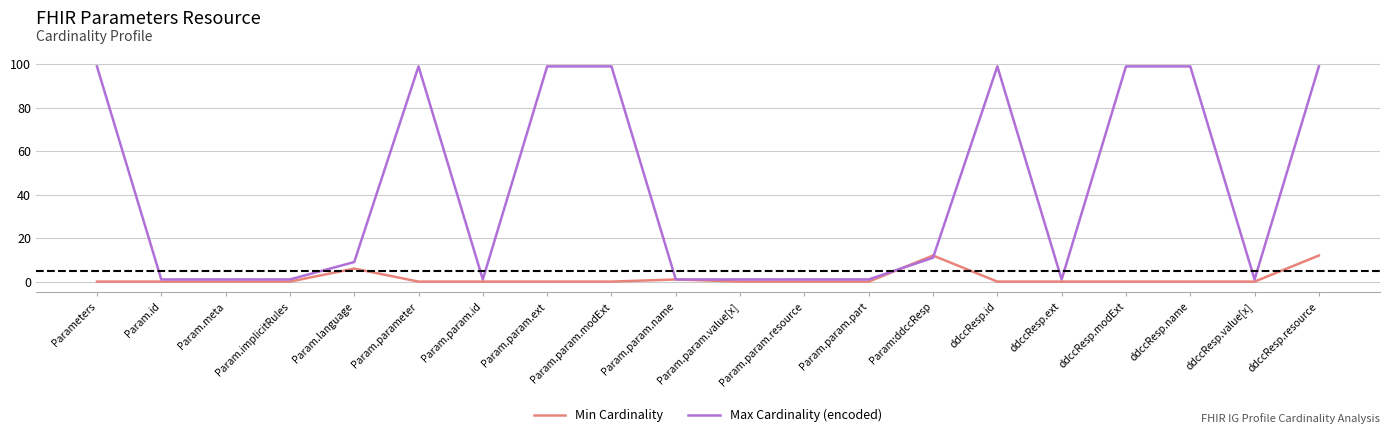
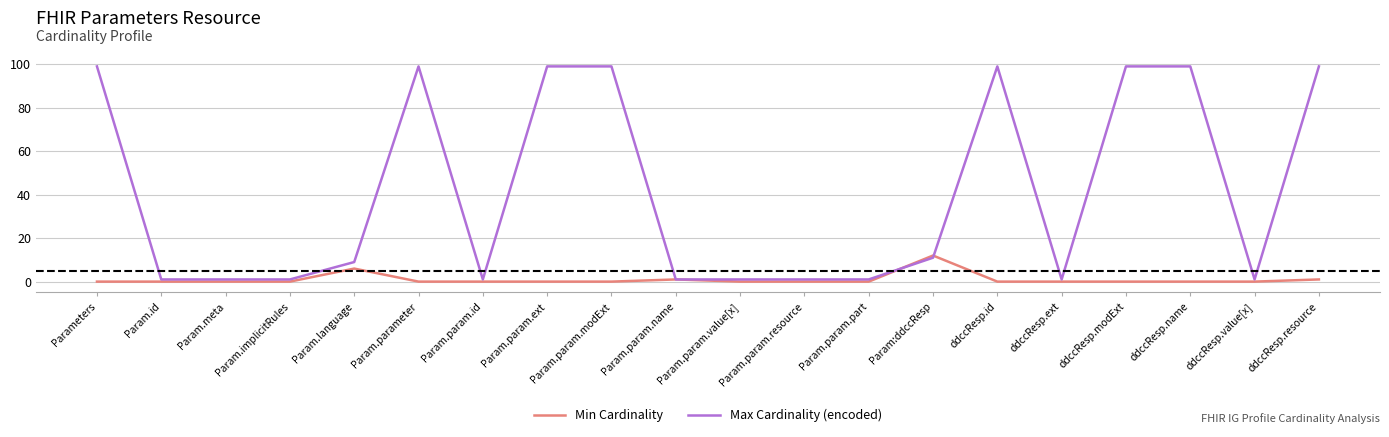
  {
    "Min Cardinality": {
      "Parameters": 0,
      "Param.language": 6,
      "Param.parameter": 0,
      "Param.param.ext": 0,
      "Param.param.modExt": 0,
      "ddccResp.id": 0,
      "ddccResp.modExt": 0,
      "ddccResp.name": 0,
-     "ddccResp.resource": 12
+     "ddccResp.resource": 1
    },
    "Max Cardinality (encoded)": {
      "Parameters": 99,
      "Param.language": 9,
      "Param.parameter": 99,
      "Param.param.ext": 99,
      "Param.param.modExt": 99,
      "ddccResp.id": 99,
      "ddccResp.modExt": 99,
      "ddccResp.name": 99,
      "ddccResp.resource": 99
    }
  }
